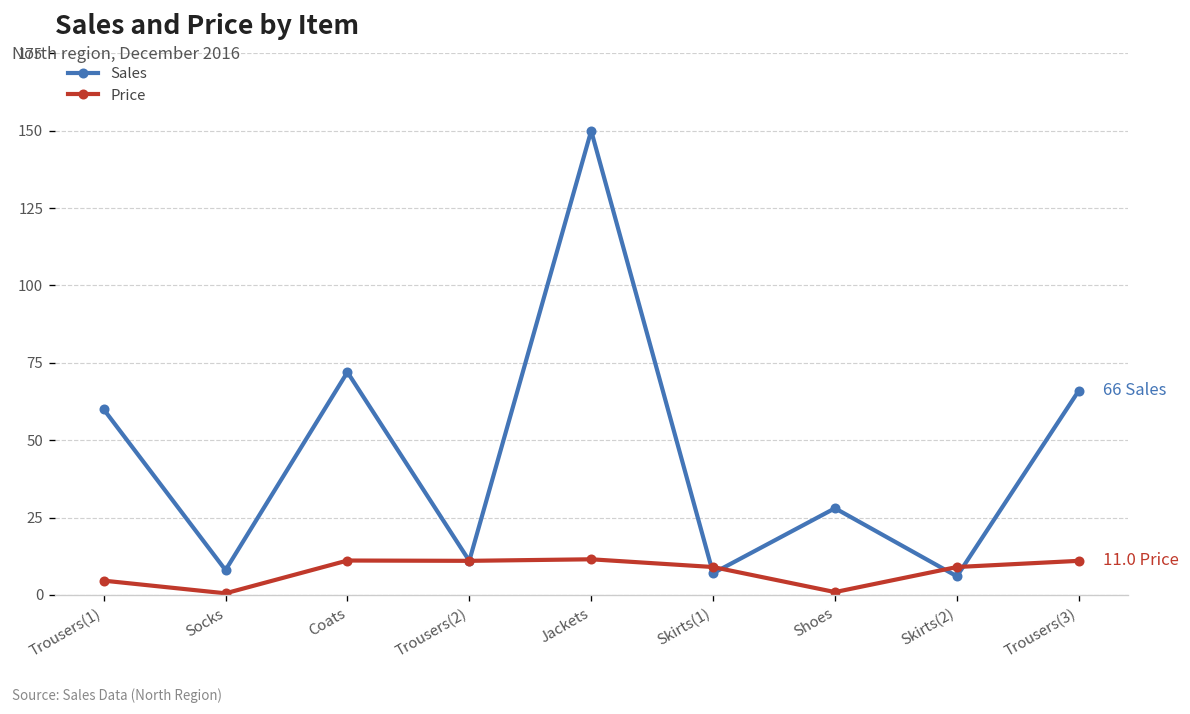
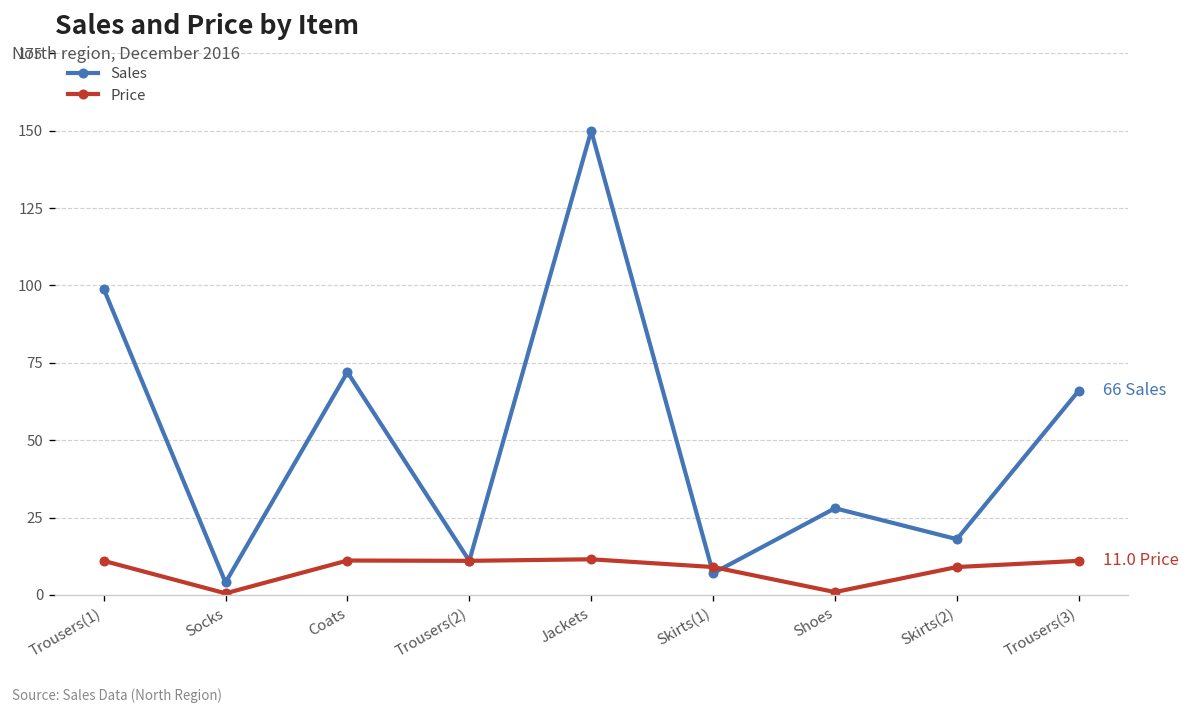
  {
    "Sales": {
-     "Trousers(1)": 60,
-     "Socks": 8,
+     "Trousers(1)": 99,
+     "Socks": 4,
      "Coats": 72,
      "Jackets": 150,
      "Skirts(1)": 7,
      "Shoes": 28,
-     "Skirts(2)": 6
+     "Skirts(2)": 18
    },
    "Price": {
-     "Trousers(1)": 5,
+     "Trousers(1)": 11,
      "Socks": 1,
      "Coats": 11,
      "Jackets": 12,
      "Skirts(1)": 9,
      "Shoes": 1,
      "Skirts(2)": 9
    }
  }
